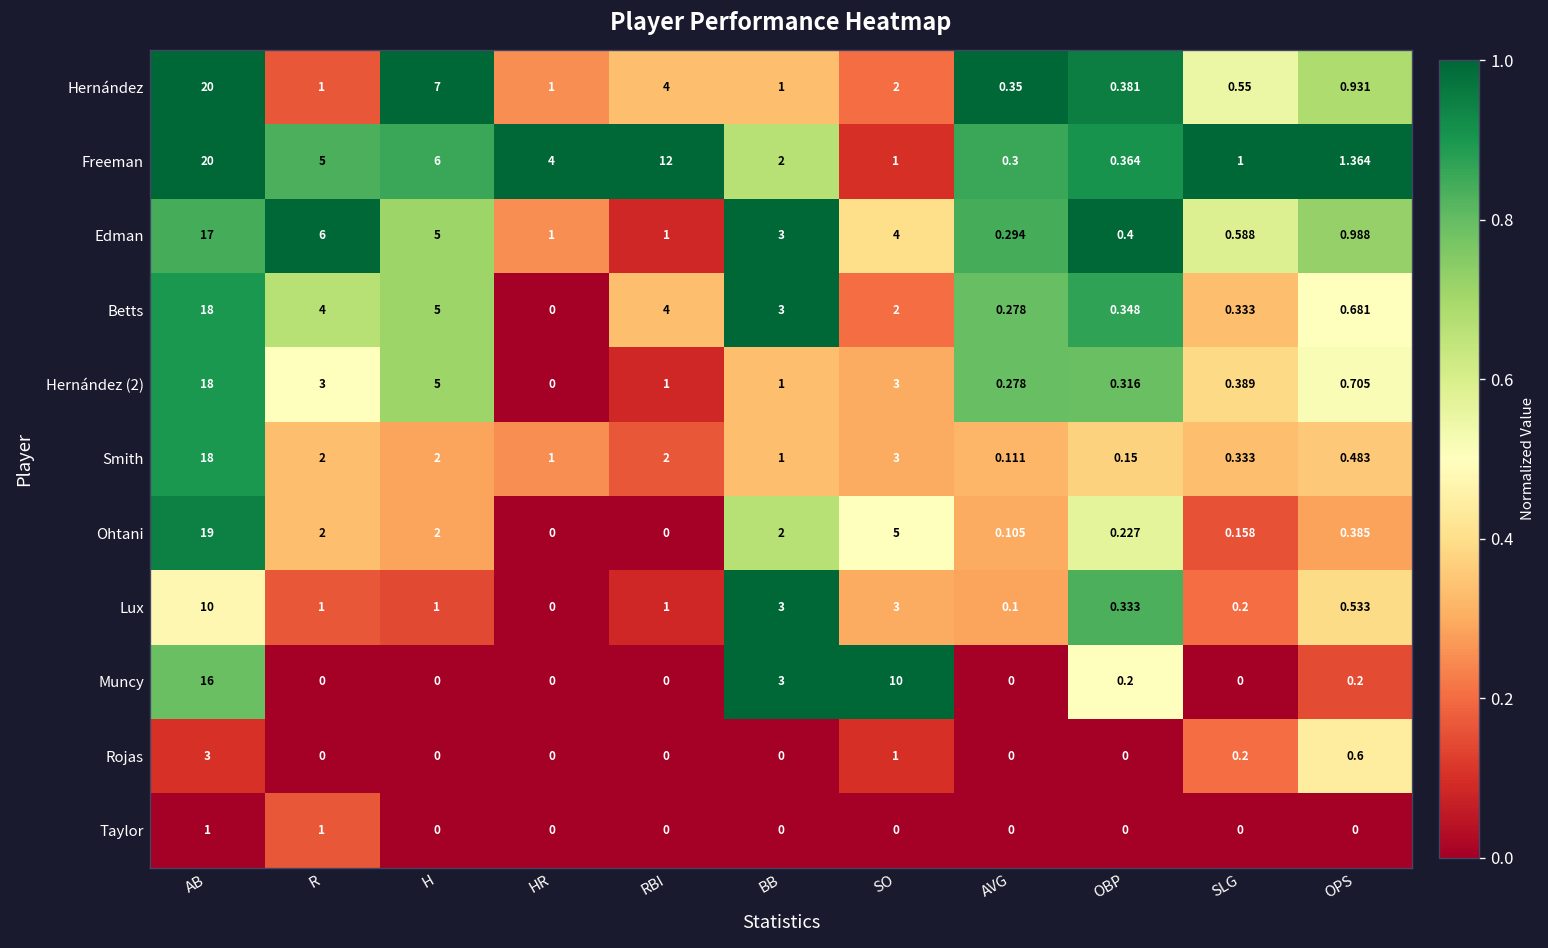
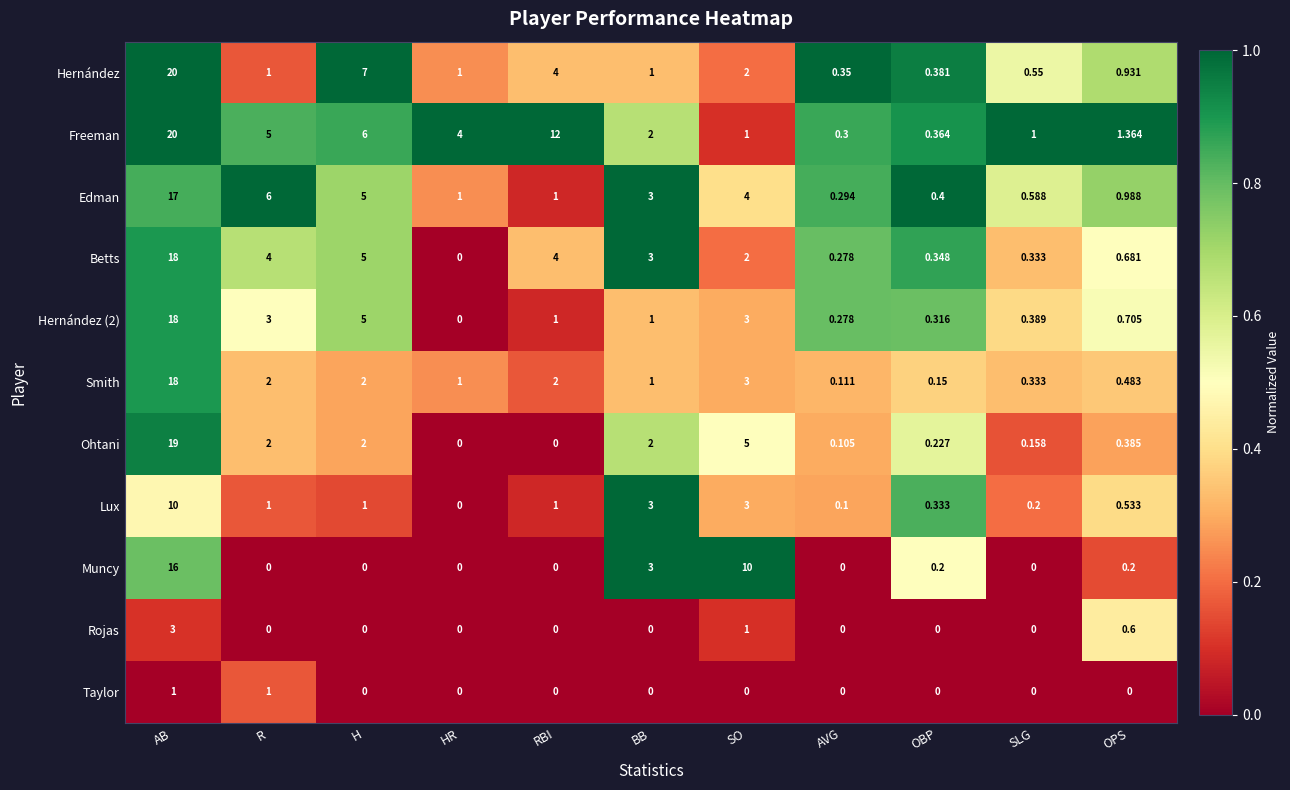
  {
    "Hernández": {
      "AB": 20,
      "R": 1,
      "H": 7,
      "HR": 1,
      "RBI": 4,
      "BB": 1,
      "SO": 2,
      "AVG": 0.35,
      "OBP": 0.381,
      "SLG": 0.55,
      "OPS": 0.931
    },
    "Freeman": {
      "AB": 20,
      "R": 5,
      "H": 6,
      "HR": 4,
      "RBI": 12,
      "BB": 2,
      "SO": 1,
      "AVG": 0.3,
      "OBP": 0.364,
      "SLG": 1,
      "OPS": 1.364
    },
    "Edman": {
      "AB": 17,
      "R": 6,
      "H": 5,
      "HR": 1,
      "RBI": 1,
      "BB": 3,
      "SO": 4,
      "AVG": 0.294,
      "OBP": 0.4,
      "SLG": 0.588,
      "OPS": 0.988
    },
    "Betts": {
      "AB": 18,
      "R": 4,
      "H": 5,
      "HR": 0,
      "RBI": 4,
      "BB": 3,
      "SO": 2,
      "AVG": 0.278,
      "OBP": 0.348,
      "SLG": 0.333,
      "OPS": 0.681
    },
    "Hernández (2)": {
      "AB": 18,
      "R": 3,
      "H": 5,
      "HR": 0,
      "RBI": 1,
      "BB": 1,
      "SO": 3,
      "AVG": 0.278,
      "OBP": 0.316,
      "SLG": 0.389,
      "OPS": 0.705
    },
    "Smith": {
      "AB": 18,
      "R": 2,
      "H": 2,
      "HR": 1,
      "RBI": 2,
      "BB": 1,
      "SO": 3,
      "AVG": 0.111,
      "OBP": 0.15,
      "SLG": 0.333,
      "OPS": 0.483
    },
    "Ohtani": {
      "AB": 19,
      "R": 2,
      "H": 2,
      "HR": 0,
      "RBI": 0,
      "BB": 2,
      "SO": 5,
      "AVG": 0.105,
      "OBP": 0.227,
      "SLG": 0.158,
      "OPS": 0.385
    },
    "Lux": {
      "AB": 10,
      "R": 1,
      "H": 1,
      "HR": 0,
      "RBI": 1,
      "BB": 3,
      "SO": 3,
      "AVG": 0.1,
      "OBP": 0.333,
      "SLG": 0.2,
      "OPS": 0.533
    },
    "Muncy": {
      "AB": 16,
      "R": 0,
      "H": 0,
      "HR": 0,
      "RBI": 0,
      "BB": 3,
      "SO": 10,
      "AVG": 0,
      "OBP": 0.2,
      "SLG": 0,
      "OPS": 0.2
    },
    "Rojas": {
      "AB": 3,
      "R": 0,
      "H": 0,
      "HR": 0,
      "RBI": 0,
      "BB": 0,
      "SO": 1,
      "AVG": 0,
      "OBP": 0,
-     "SLG": 0.2,
+     "SLG": 0,
      "OPS": 0.6
    },
    "Taylor": {
      "AB": 1,
      "R": 1,
      "H": 0,
      "HR": 0,
      "RBI": 0,
      "BB": 0,
      "SO": 0,
      "AVG": 0,
      "OBP": 0,
      "SLG": 0,
      "OPS": 0
    }
  }
